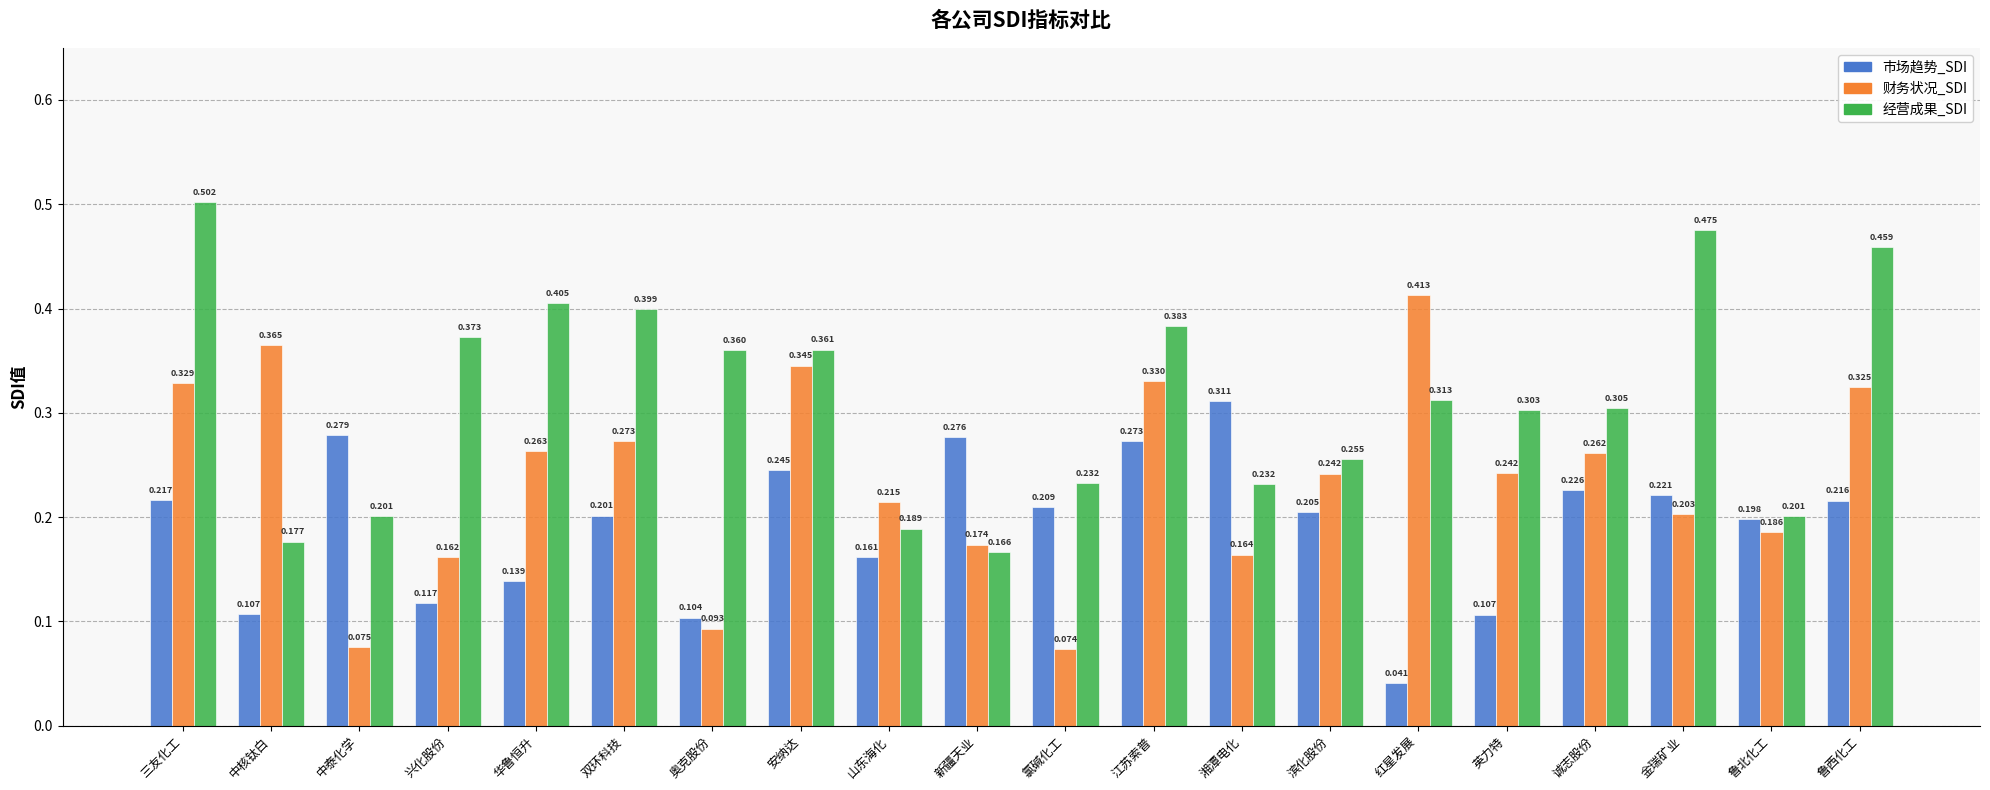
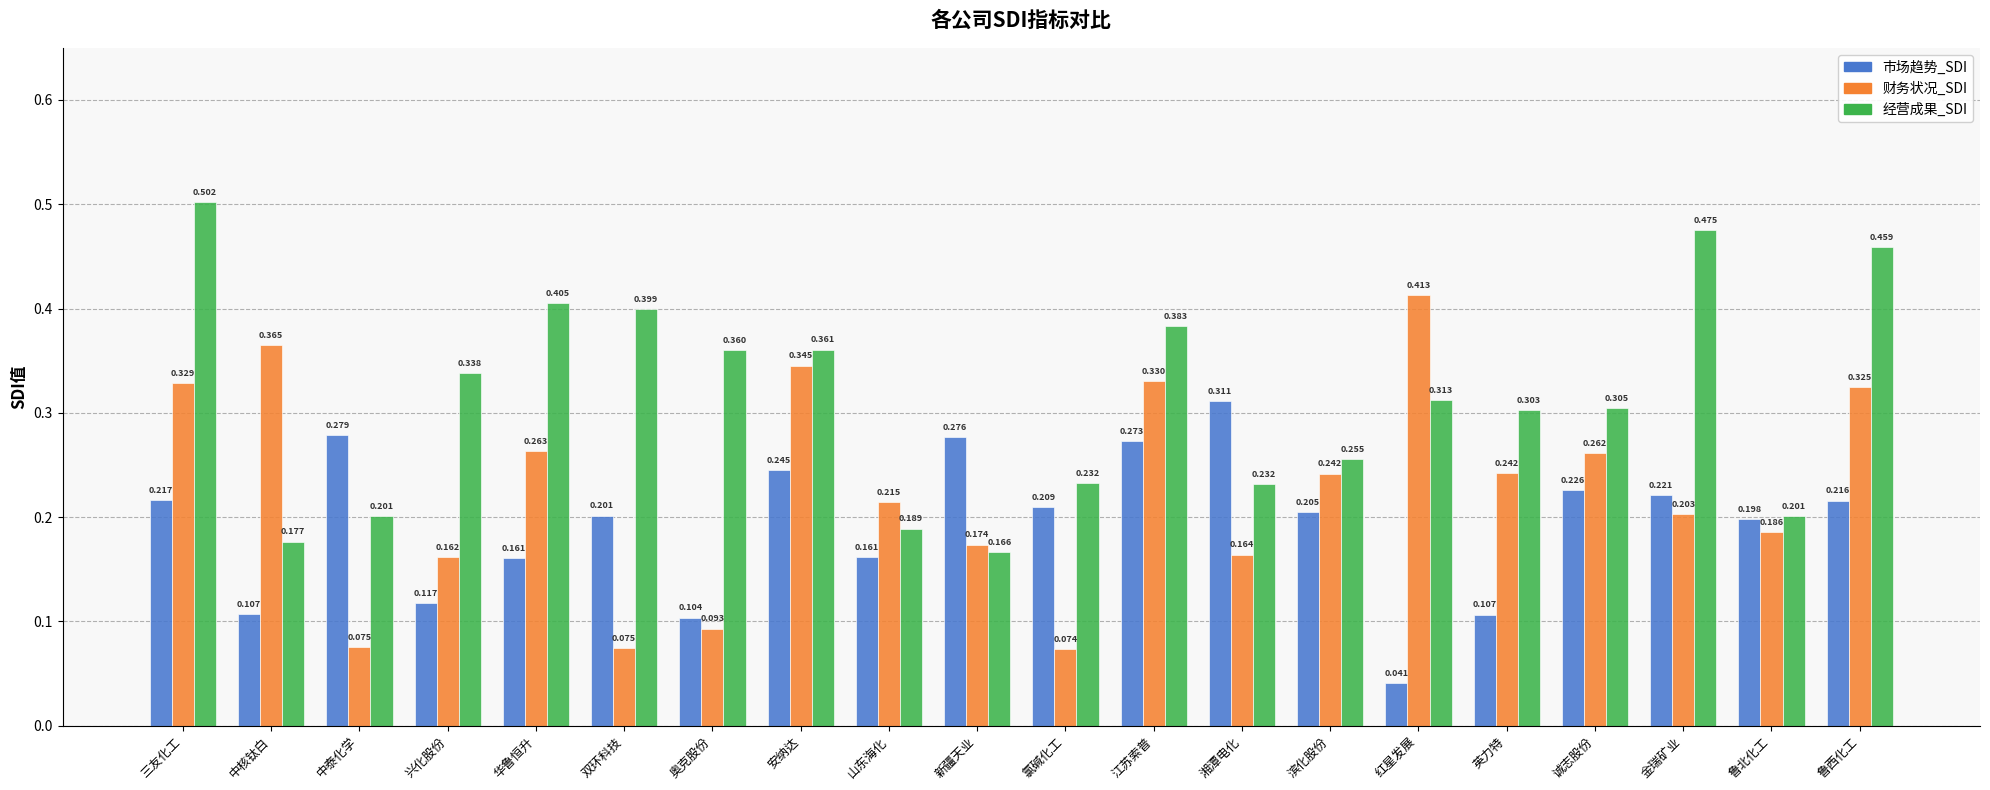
  {
    "市场趋势_SDI": {
      "三友化工": 0.217,
      "中核钛白": 0.107,
      "中泰化学": 0.279,
      "兴化股份": 0.117,
-     "华鲁恒升": 0.139,
+     "华鲁恒升": 0.161,
      "双环科技": 0.201,
      "奥克股份": 0.104,
      "安纳达": 0.245,
      "山东海化": 0.161,
      "新疆天业": 0.276,
      "氯碱化工": 0.209,
      "江苏索普": 0.273,
      "湘潭电化": 0.311,
      "滨化股份": 0.205,
      "红星发展": 0.041,
      "英力特": 0.107,
      "诚志股份": 0.226,
      "金瑞矿业": 0.221,
      "鲁北化工": 0.198,
      "鲁西化工": 0.216
    },
    "财务状况_SDI": {
      "三友化工": 0.329,
      "中核钛白": 0.365,
      "中泰化学": 0.075,
      "兴化股份": 0.162,
      "华鲁恒升": 0.263,
-     "双环科技": 0.273,
+     "双环科技": 0.075,
      "奥克股份": 0.093,
      "安纳达": 0.345,
      "山东海化": 0.215,
      "新疆天业": 0.174,
      "氯碱化工": 0.074,
      "江苏索普": 0.330,
      "湘潭电化": 0.164,
      "滨化股份": 0.242,
      "红星发展": 0.413,
      "英力特": 0.242,
      "诚志股份": 0.262,
      "金瑞矿业": 0.203,
      "鲁北化工": 0.186,
      "鲁西化工": 0.325
    },
    "经营成果_SDI": {
      "三友化工": 0.502,
      "中核钛白": 0.177,
      "中泰化学": 0.201,
-     "兴化股份": 0.373,
+     "兴化股份": 0.338,
      "华鲁恒升": 0.405,
      "双环科技": 0.399,
      "奥克股份": 0.360,
      "安纳达": 0.361,
      "山东海化": 0.189,
      "新疆天业": 0.166,
      "氯碱化工": 0.232,
      "江苏索普": 0.383,
      "湘潭电化": 0.232,
      "滨化股份": 0.255,
      "红星发展": 0.313,
      "英力特": 0.303,
      "诚志股份": 0.305,
      "金瑞矿业": 0.475,
      "鲁北化工": 0.201,
      "鲁西化工": 0.459
    }
  }
